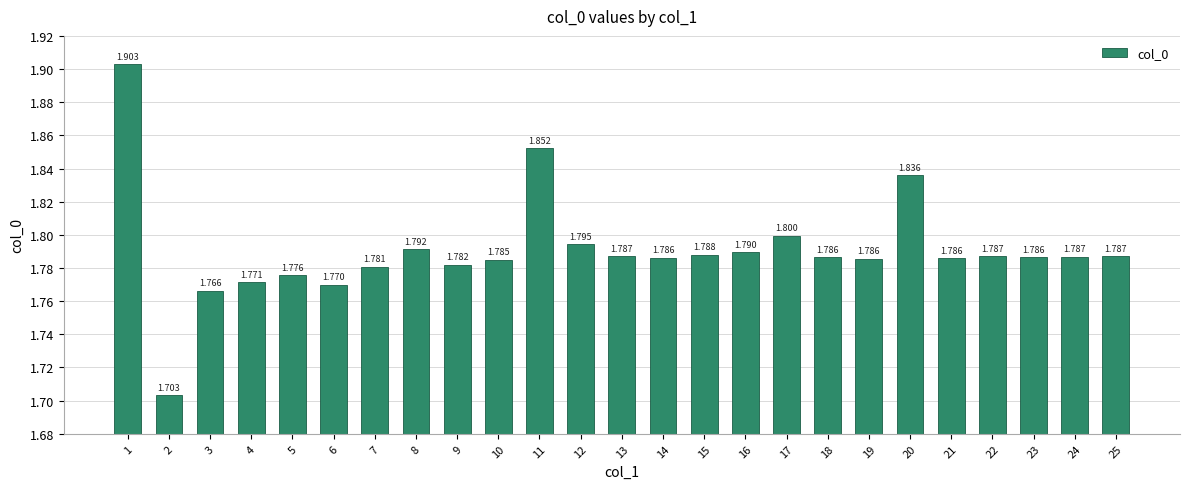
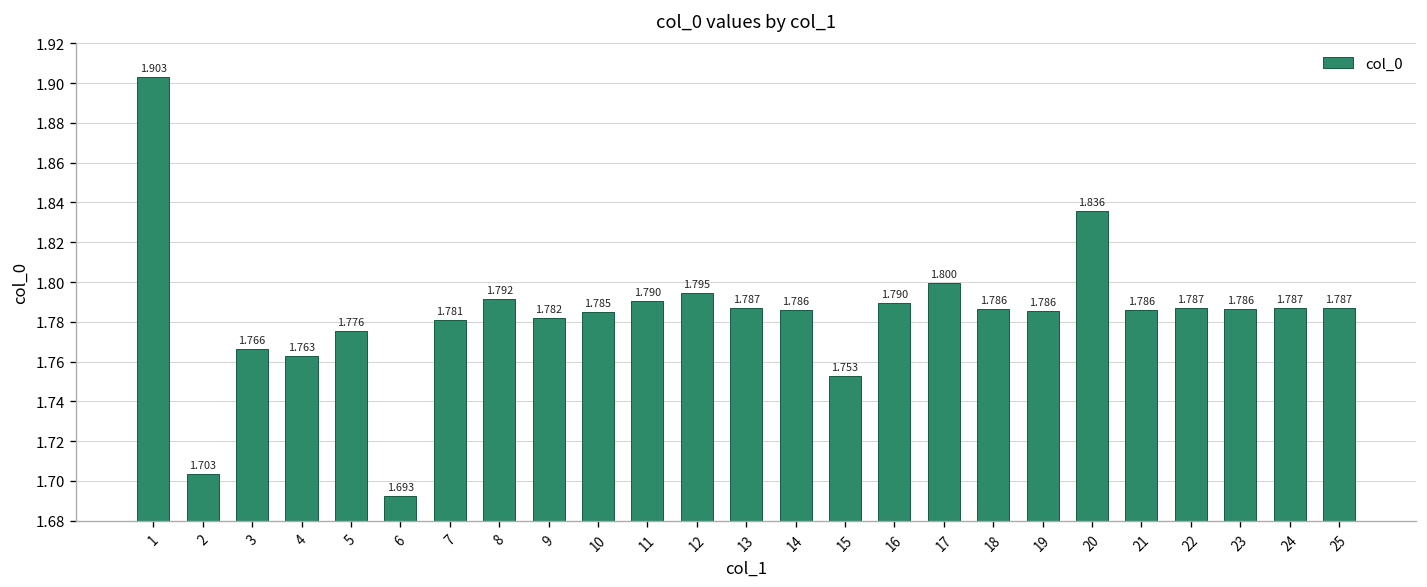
  {
    "1": 1.903,
    "2": 1.703,
    "3": 1.766,
-   "4": 1.771,
+   "4": 1.763,
    "5": 1.776,
-   "6": 1.770,
+   "6": 1.693,
    "7": 1.781,
    "8": 1.792,
    "9": 1.782,
    "10": 1.785,
-   "11": 1.852,
+   "11": 1.790,
    "12": 1.795,
    "13": 1.787,
    "14": 1.786,
-   "15": 1.788,
+   "15": 1.753,
    "16": 1.790,
    "17": 1.800,
    "18": 1.786,
    "19": 1.786,
    "20": 1.836,
    "21": 1.786,
    "22": 1.787,
    "23": 1.786,
    "24": 1.787,
    "25": 1.787
  }
